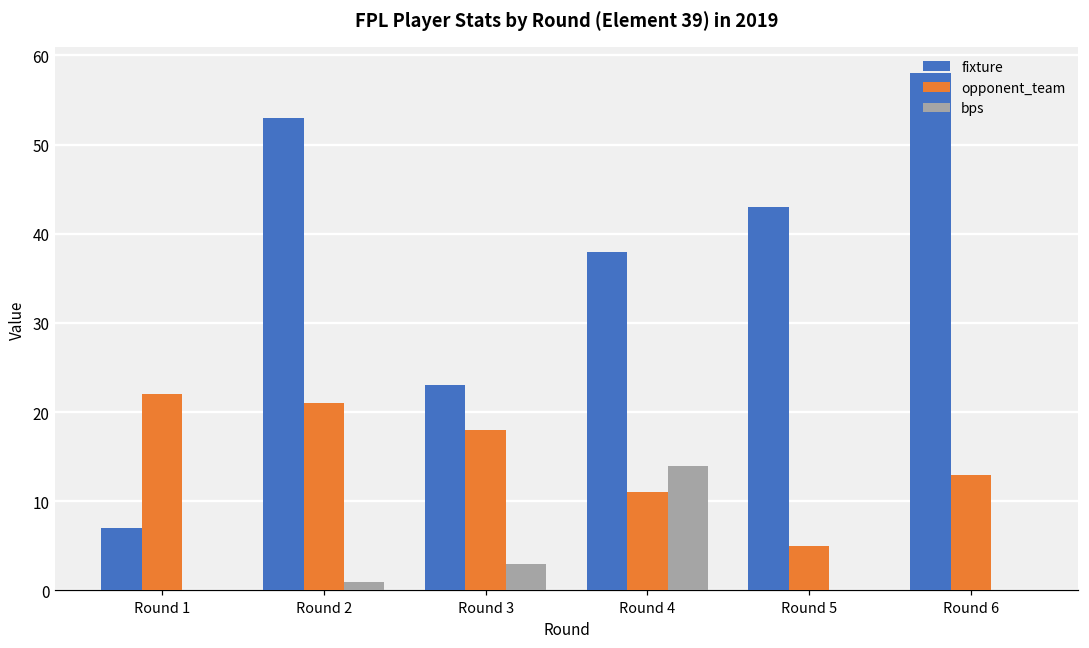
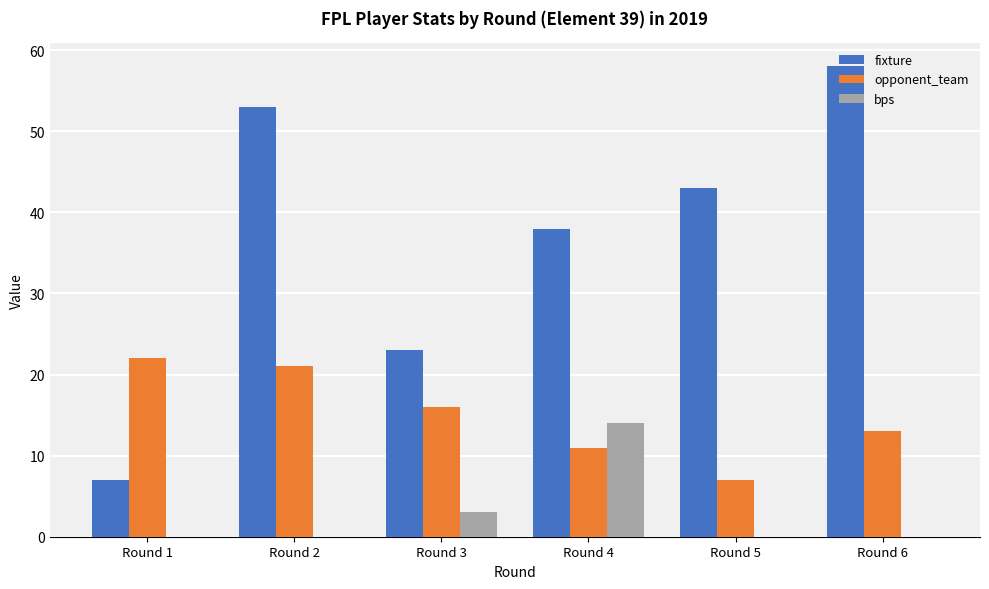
  {
    "fixture": {
      "Round 1": 7,
      "Round 2": 53,
      "Round 3": 23,
      "Round 4": 38,
      "Round 5": 43,
      "Round 6": 58
    },
    "opponent_team": {
      "Round 1": 22,
      "Round 2": 21,
-     "Round 3": 18,
+     "Round 3": 16,
      "Round 4": 11,
-     "Round 5": 5,
+     "Round 5": 7,
      "Round 6": 13
    },
    "bps": {
      "Round 1": 0,
-     "Round 2": 1,
+     "Round 2": 0,
      "Round 3": 3,
      "Round 4": 14,
      "Round 5": 0,
      "Round 6": 0
    }
  }
